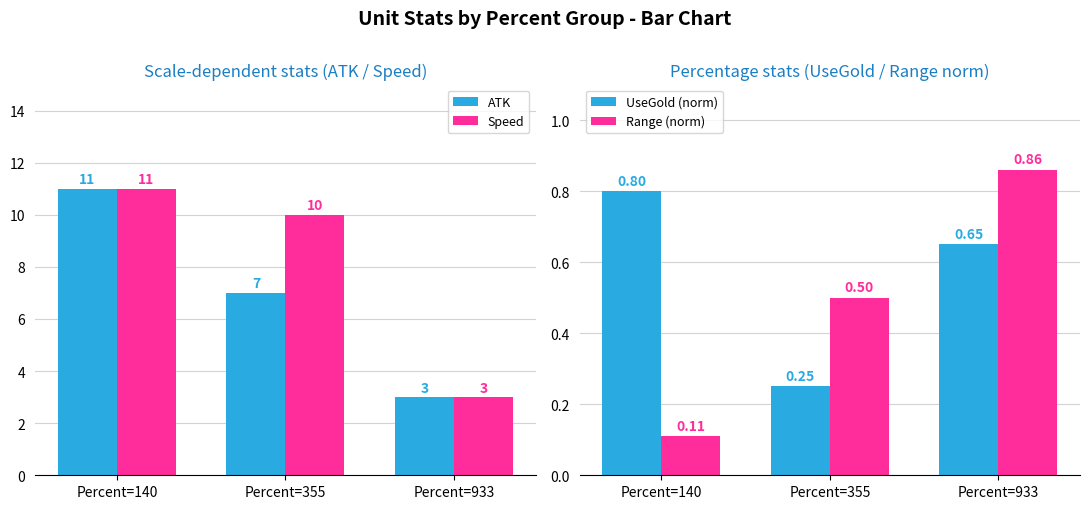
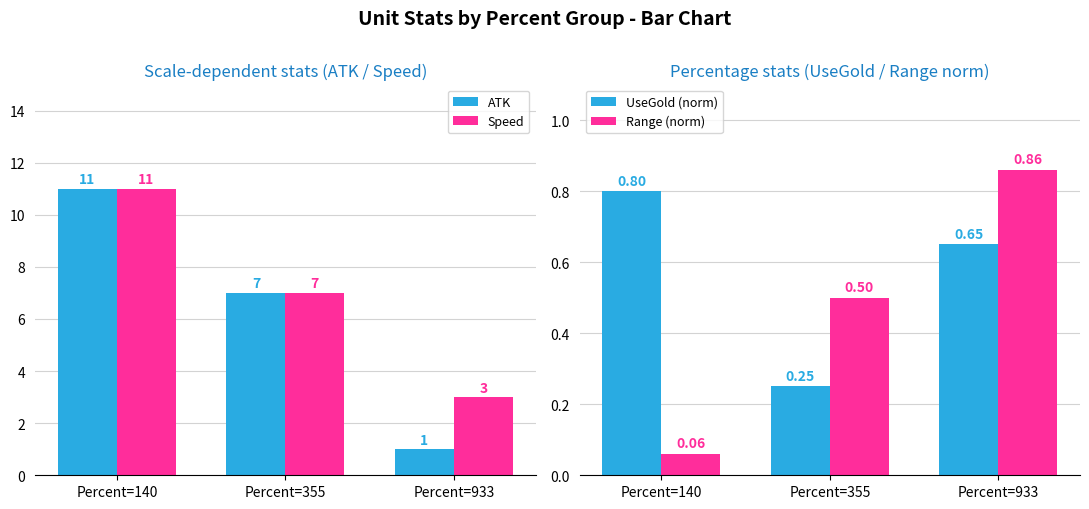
  {
    "Scale-dependent stats (ATK / Speed)": {
      "ATK": {
        "Percent=140": 11,
        "Percent=355": 7,
-       "Percent=933": 3
+       "Percent=933": 1
      },
      "Speed": {
        "Percent=140": 11,
-       "Percent=355": 10,
+       "Percent=355": 7,
        "Percent=933": 3
      }
    },
    "Percentage stats (UseGold / Range norm)": {
      "UseGold (norm)": {
        "Percent=140": 0.80,
        "Percent=355": 0.25,
        "Percent=933": 0.65
      },
      "Range (norm)": {
-       "Percent=140": 0.11,
+       "Percent=140": 0.06,
        "Percent=355": 0.50,
        "Percent=933": 0.86
      }
    }
  }
